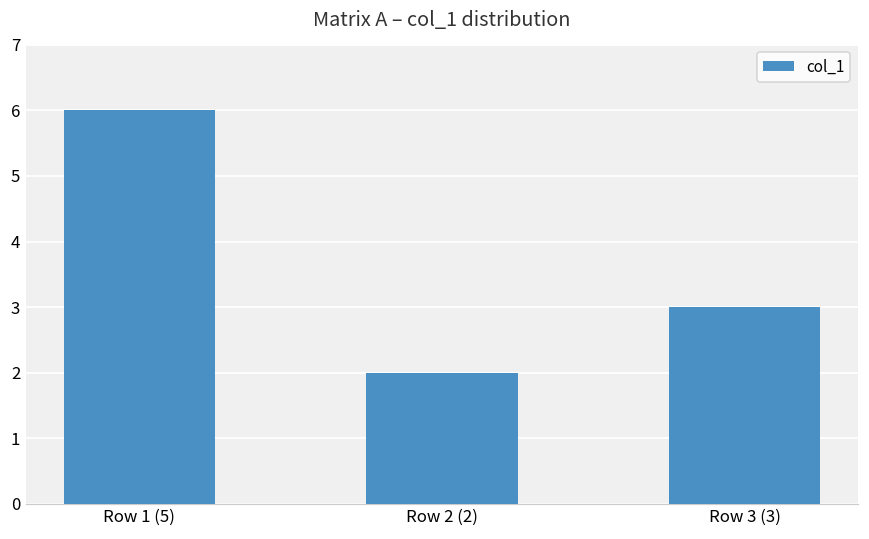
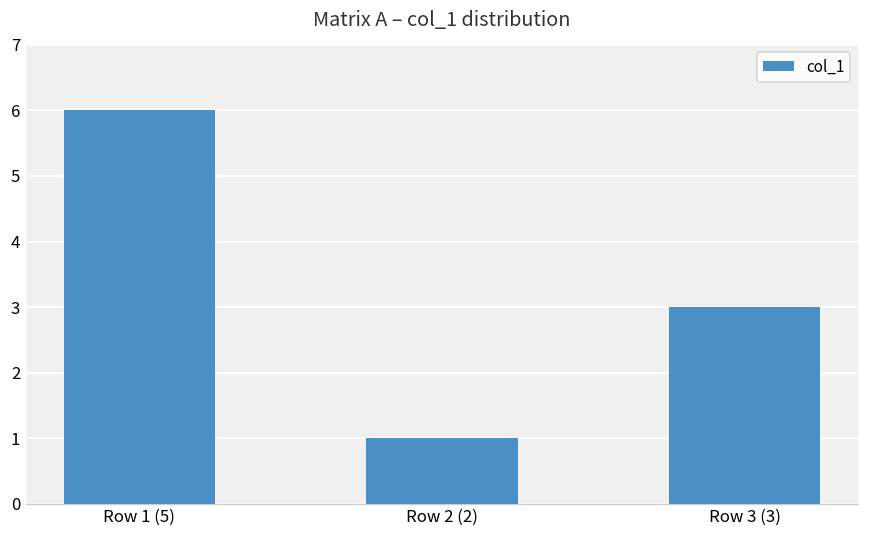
  {
    "Row 1 (5)": 6,
-   "Row 2 (2)": 2,
+   "Row 2 (2)": 1,
    "Row 3 (3)": 3
  }
